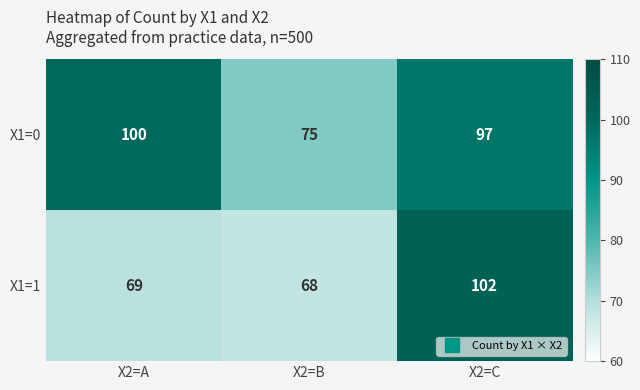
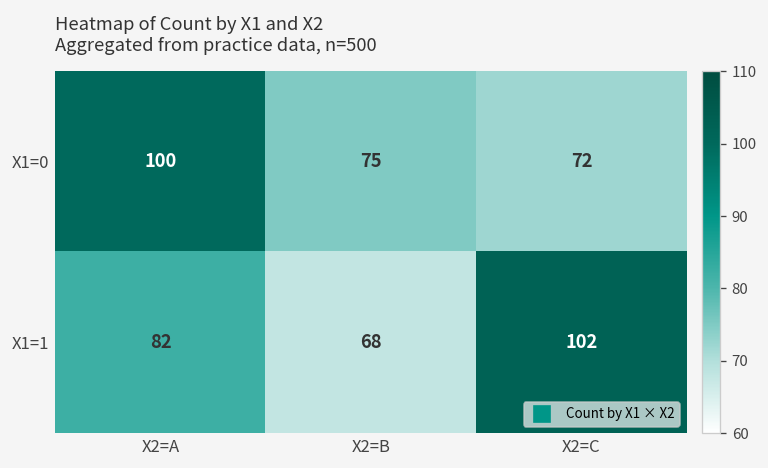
  {
    "X1=0": {
      "X2=A": 100,
      "X2=B": 75,
-     "X2=C": 97
+     "X2=C": 72
    },
    "X1=1": {
-     "X2=A": 69,
+     "X2=A": 82,
      "X2=B": 68,
      "X2=C": 102
    }
  }
